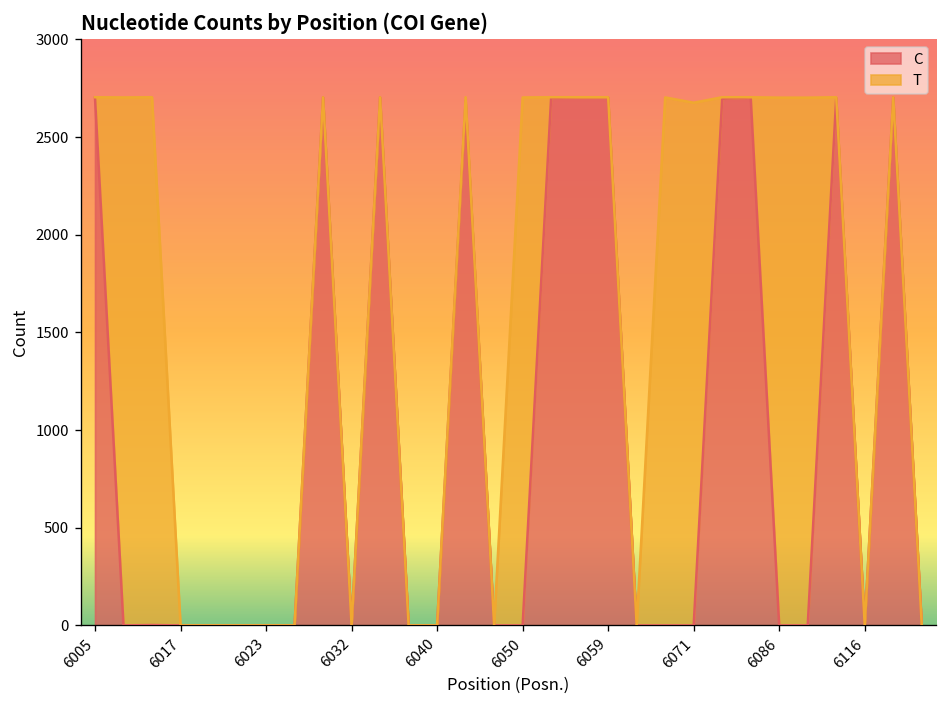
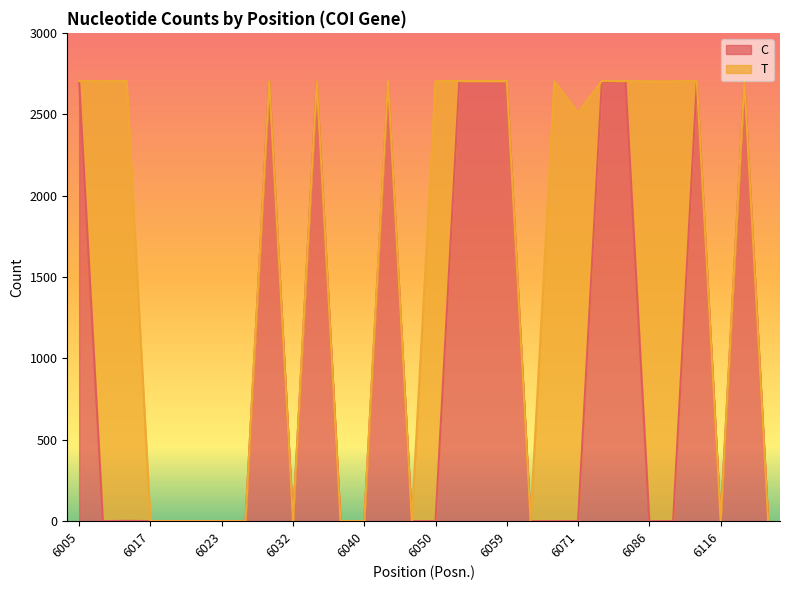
  {
    "C": {
      "6050": 0,
      "6071": 0,
      "6086": 0
    },
    "T": {
      "6050": 2700,
-     "6071": 2680,
+     "6071": 2510,
      "6086": 2700
    }
  }
